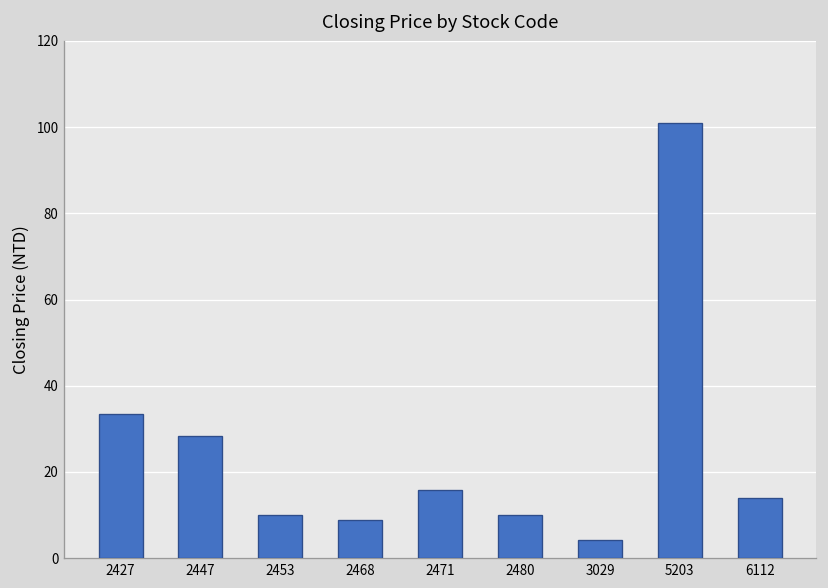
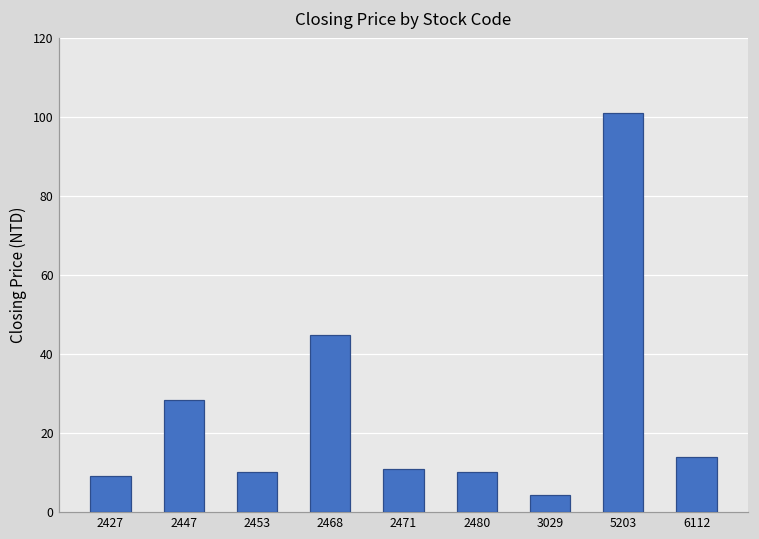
  {
-   "2427": 34,
+   "2427": 9,
    "2447": 28,
    "2453": 10,
-   "2468": 9,
-   "2471": 16,
+   "2468": 45,
+   "2471": 11,
    "2480": 10,
    "3029": 4,
    "5203": 101,
    "6112": 14
  }
